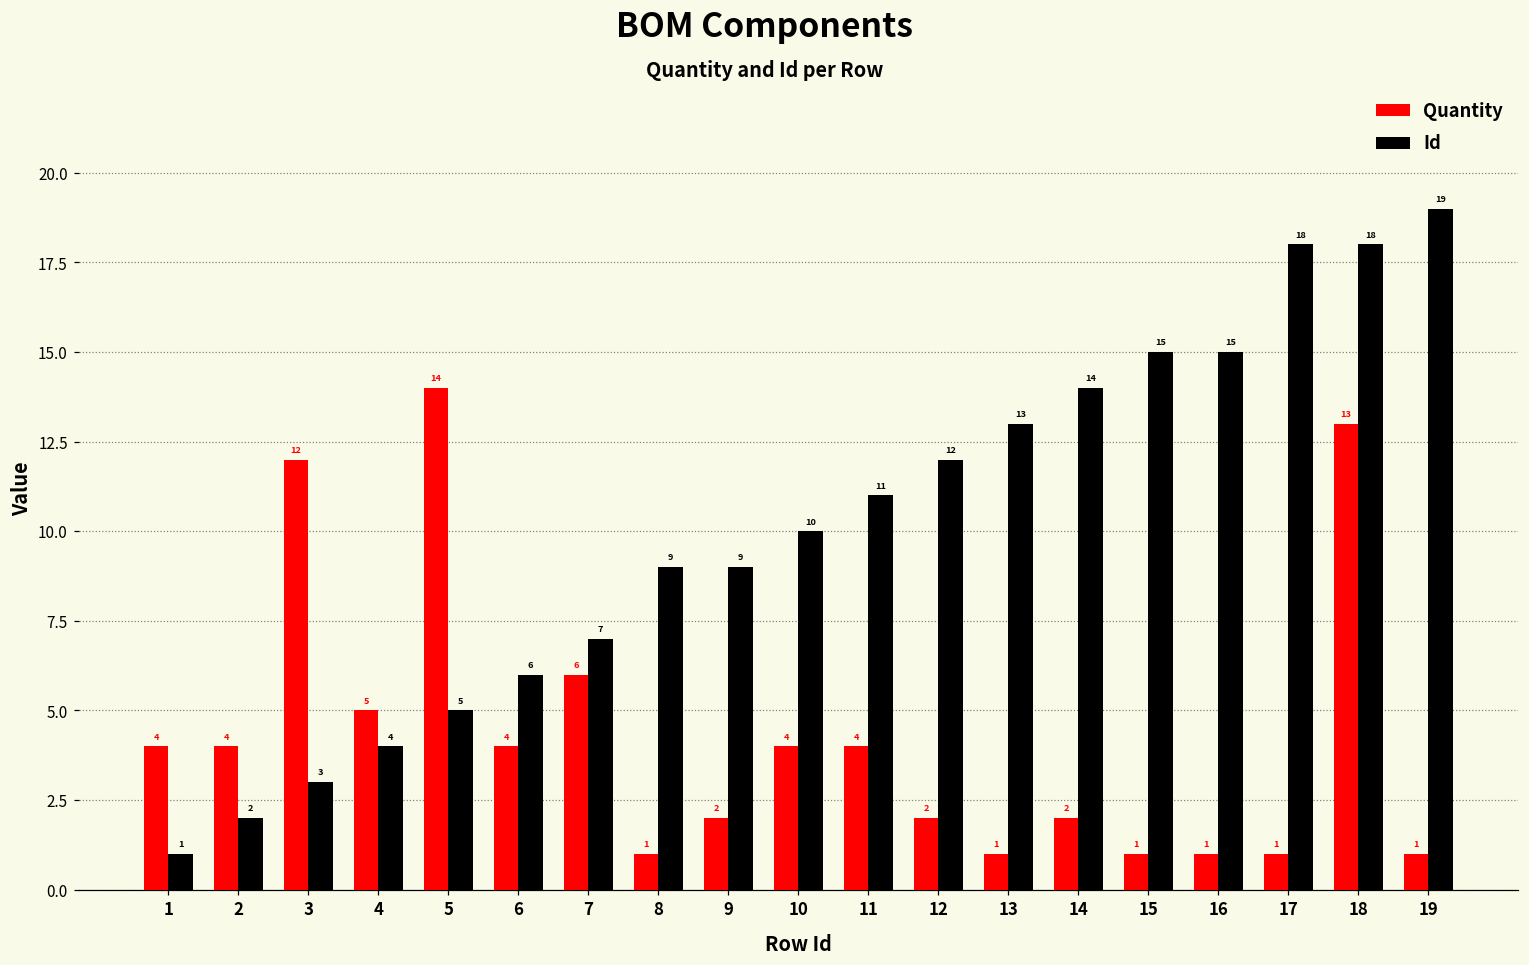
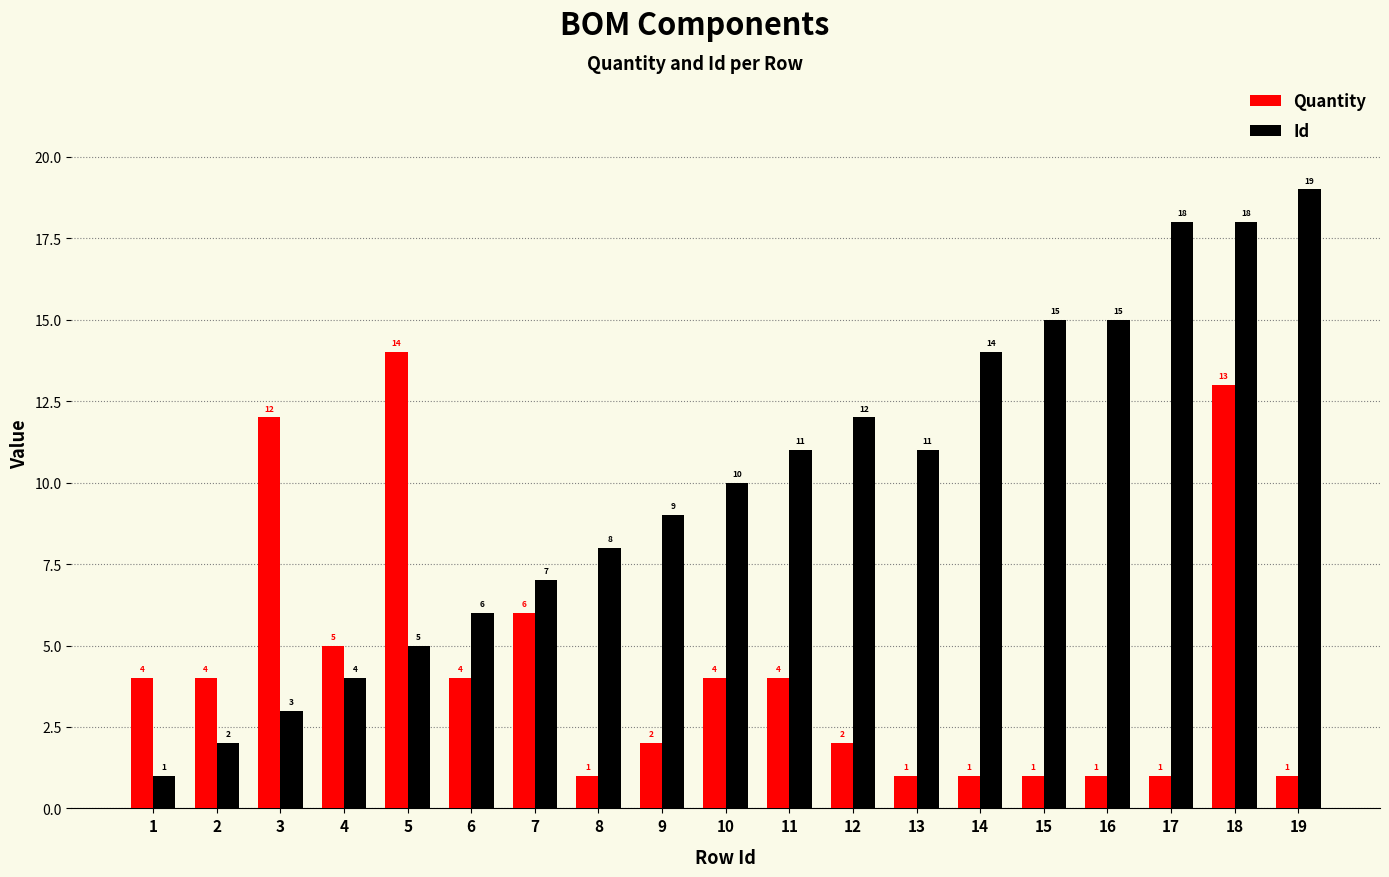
  {
    "Quantity": {
      "1": 4,
      "2": 4,
      "3": 12,
      "4": 5,
      "5": 14,
      "6": 4,
      "7": 6,
      "8": 1,
      "9": 2,
      "10": 4,
      "11": 4,
      "12": 2,
      "13": 1,
-     "14": 2,
+     "14": 1,
      "15": 1,
      "16": 1,
      "17": 1,
      "18": 13,
      "19": 1
    },
    "Id": {
      "1": 1,
      "2": 2,
      "3": 3,
      "4": 4,
      "5": 5,
      "6": 6,
      "7": 7,
-     "8": 9,
+     "8": 8,
      "9": 9,
      "10": 10,
      "11": 11,
      "12": 12,
-     "13": 13,
+     "13": 11,
      "14": 14,
      "15": 15,
      "16": 15,
      "17": 18,
      "18": 18,
      "19": 19
    }
  }
